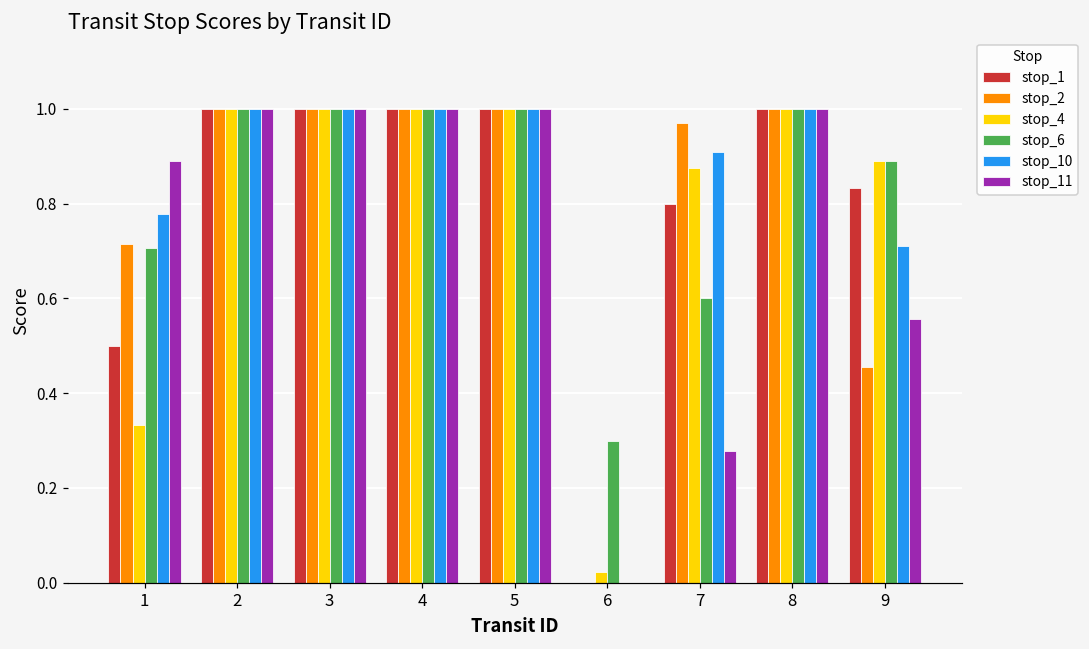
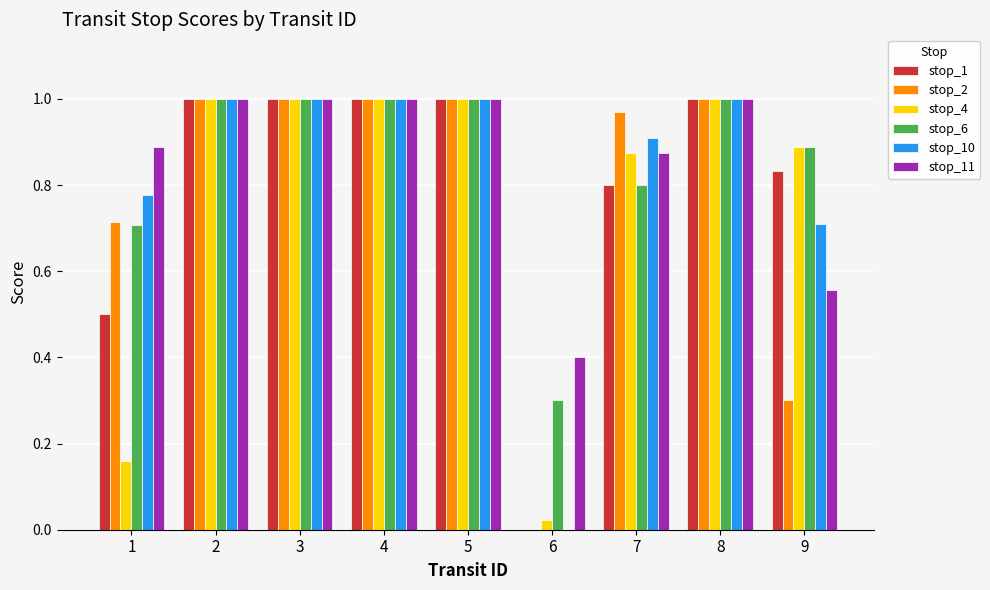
  {
    "stop_1": {
      "1": 0.50,
      "2": 1.00,
      "3": 1.00,
      "4": 1.00,
      "5": 1.00,
      "6": 0.00,
      "7": 0.80,
      "8": 1.00,
      "9": 0.83
    },
    "stop_2": {
      "1": 0.71,
      "2": 1.00,
      "3": 1.00,
      "4": 1.00,
      "5": 1.00,
      "6": 0.00,
      "7": 0.97,
      "8": 1.00,
-     "9": 0.45
+     "9": 0.30
    },
    "stop_4": {
-     "1": 0.33,
+     "1": 0.16,
      "2": 1.00,
      "3": 1.00,
      "4": 1.00,
      "5": 1.00,
      "6": 0.02,
      "7": 0.88,
      "8": 1.00,
      "9": 0.89
    },
    "stop_6": {
      "1": 0.71,
      "2": 1.0,
      "3": 1.0,
      "4": 1.0,
      "5": 1.0,
      "6": 0.3,
-     "7": 0.6,
+     "7": 0.8,
      "8": 1.0,
      "9": 0.89
    },
    "stop_10": {
      "1": 0.78,
      "2": 1.00,
      "3": 1.00,
      "4": 1.00,
      "5": 1.00,
      "6": 0.00,
      "7": 0.91,
      "8": 1.00,
      "9": 0.71
    },
    "stop_11": {
      "1": 0.89,
      "2": 1.00,
      "3": 1.00,
      "4": 1.00,
      "5": 1.00,
-     "6": 0.0,
-     "7": 0.28,
+     "6": 0.4,
+     "7": 0.88,
      "8": 1.00,
      "9": 0.56
    }
  }
